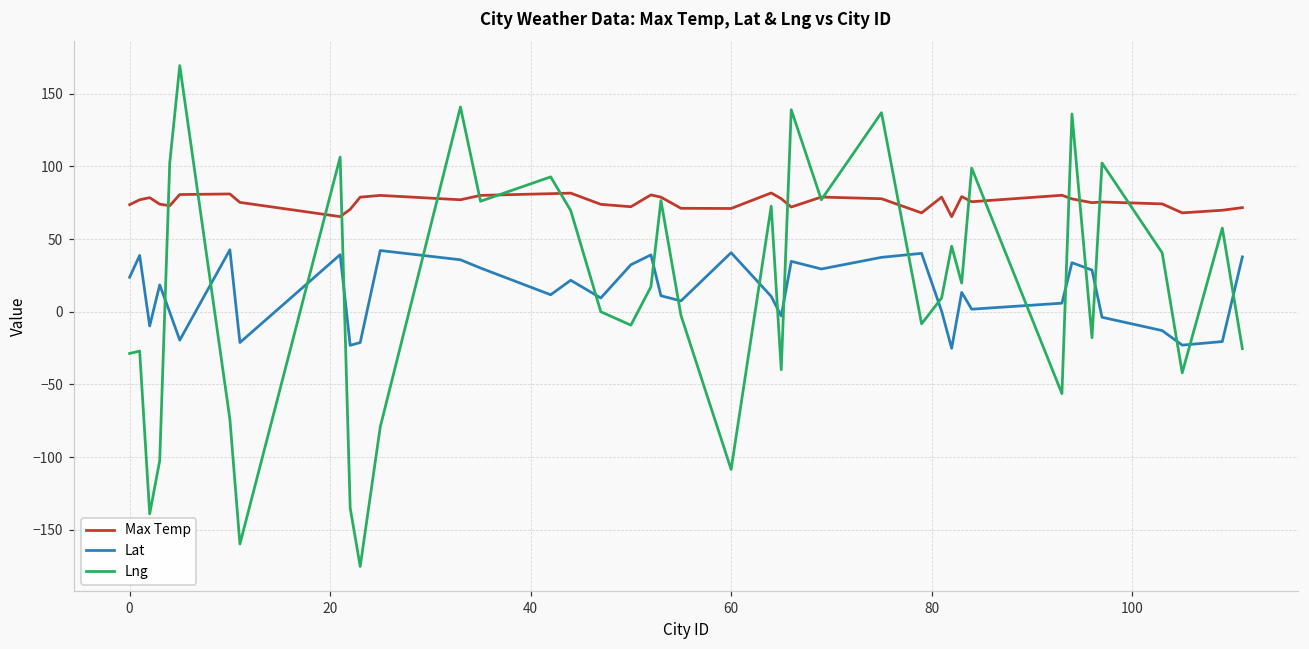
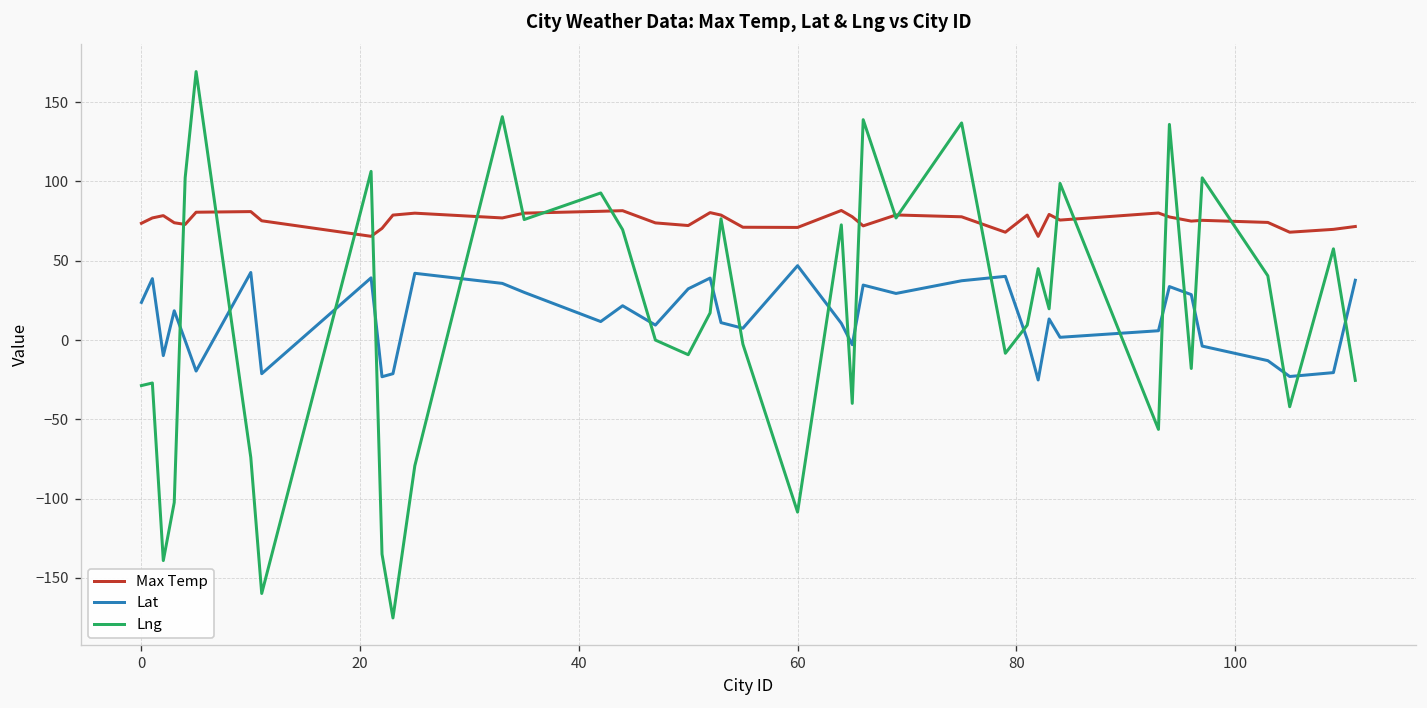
  {
    "Max Temp": {
      "0": 74,
      "60": 71
    },
    "Lat": {
      "0": 24,
-     "60": 41
+     "60": 47
    },
    "Lng": {
      "0": -29,
      "60": -108
    }
  }
